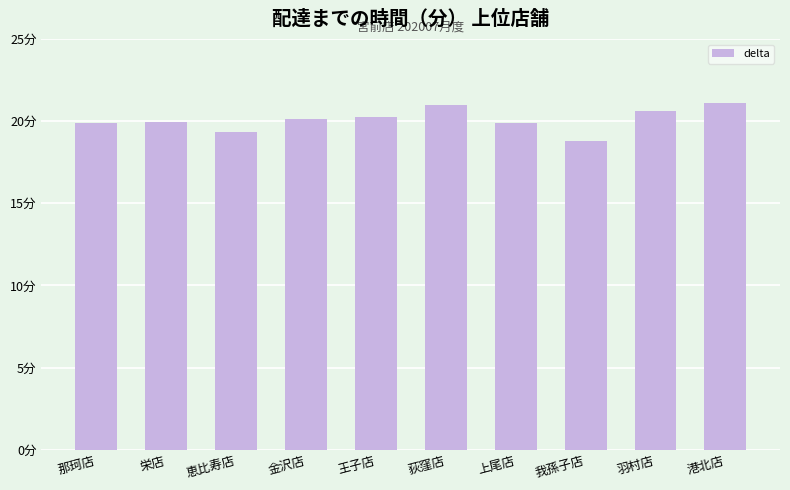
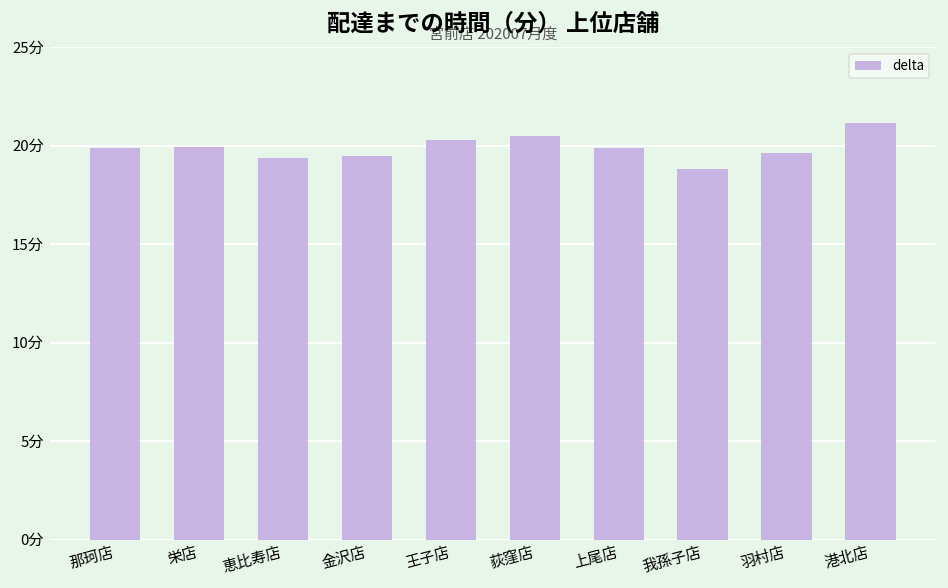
  {
    "那珂店": "19.9分",
    "栄店": "20.0分",
    "恵比寿店": "19.4分",
-   "金沢店": "20.2分",
+   "金沢店": "19.5分",
    "王子店": "20.3分",
-   "荻窪店": "21.0分",
+   "荻窪店": "20.5分",
    "上尾店": "19.9分",
    "我孫子店": "18.8分",
-   "羽村店": "20.6分",
+   "羽村店": "19.6分",
    "港北店": "21.1分"
  }
